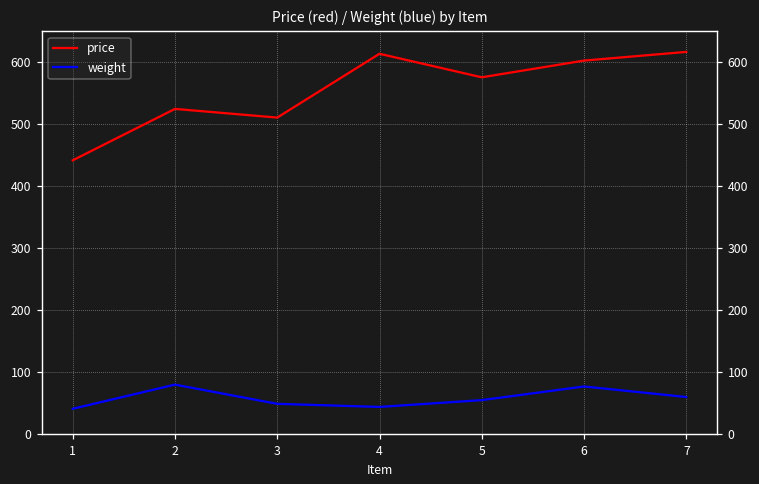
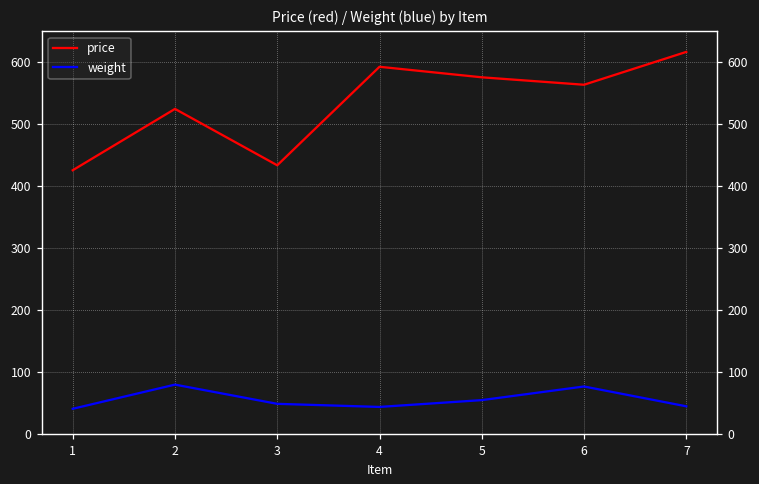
  {
    "price": {
-     "1": 440,
+     "1": 430,
      "2": 530,
-     "3": 510,
-     "4": 610,
+     "3": 430,
+     "4": 590,
      "5": 580,
-     "6": 600,
+     "6": 560,
      "7": 620
    },
    "weight": {
      "1": 40,
      "2": 80,
      "3": 50,
      "4": 40,
      "5": 60,
      "6": 80,
-     "7": 60
+     "7": 50
    }
  }
